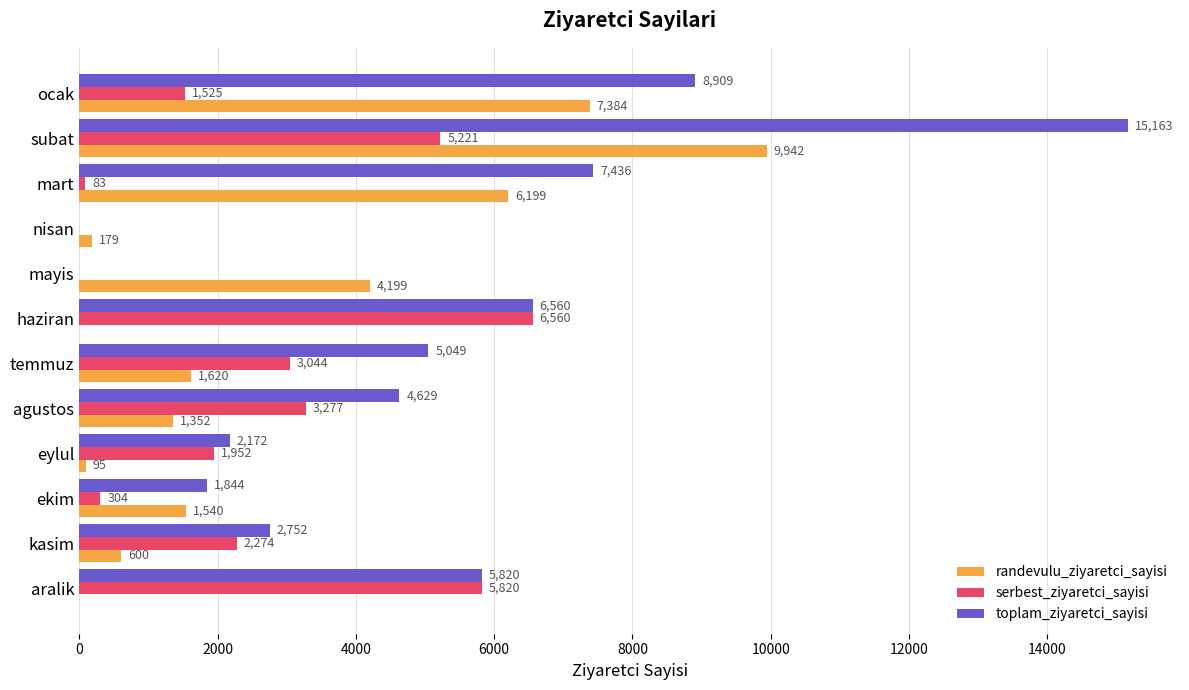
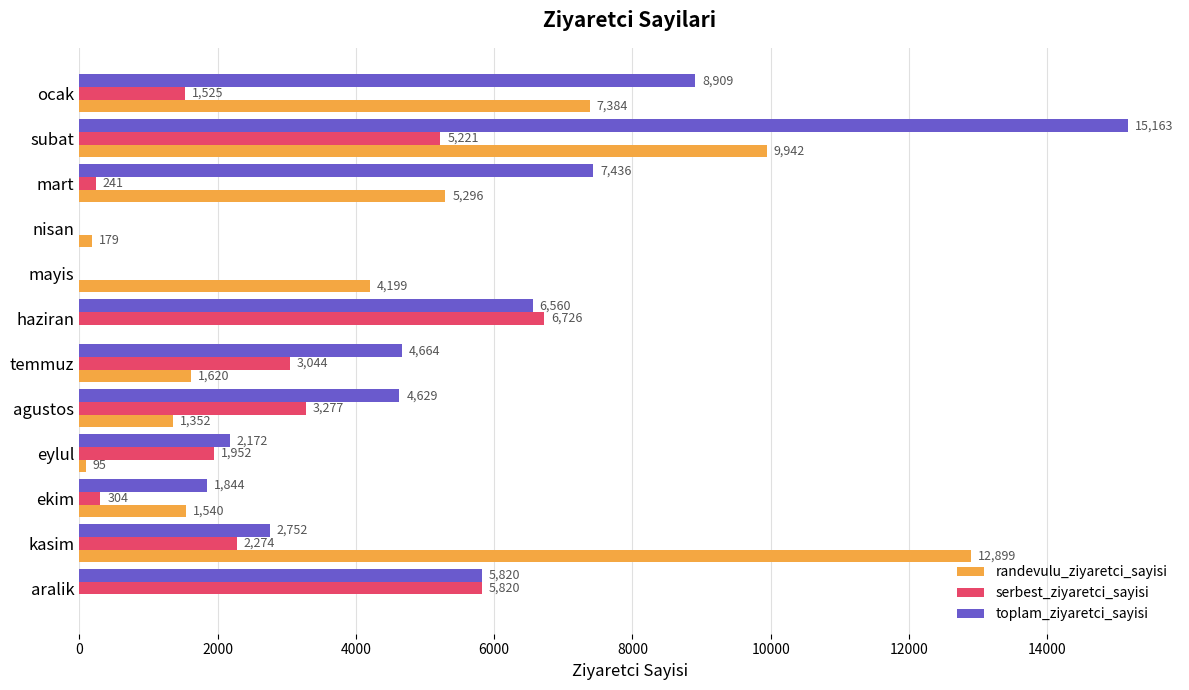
  {
    "randevulu_ziyaretci_sayisi": {
      "ocak": "7,384",
      "subat": "9,942",
-     "mart": "6,199",
+     "mart": "5,296",
      "nisan": "179",
      "mayis": "4,199",
      "temmuz": "1,620",
      "agustos": "1,352",
      "eylul": "95",
      "ekim": "1,540",
-     "kasim": "600"
+     "kasim": "12,899"
    },
    "serbest_ziyaretci_sayisi": {
      "ocak": "1,525",
      "subat": "5,221",
-     "mart": "83",
-     "haziran": "6,560",
+     "mart": "241",
+     "haziran": "6,726",
      "temmuz": "3,044",
      "agustos": "3,277",
      "eylul": "1,952",
      "ekim": "304",
      "kasim": "2,274",
      "aralik": "5,820"
    },
    "toplam_ziyaretci_sayisi": {
      "ocak": "8,909",
      "subat": "15,163",
      "mart": "7,436",
      "haziran": "6,560",
-     "temmuz": "5,049",
+     "temmuz": "4,664",
      "agustos": "4,629",
      "eylul": "2,172",
      "ekim": "1,844",
      "kasim": "2,752",
      "aralik": "5,820"
    }
  }
